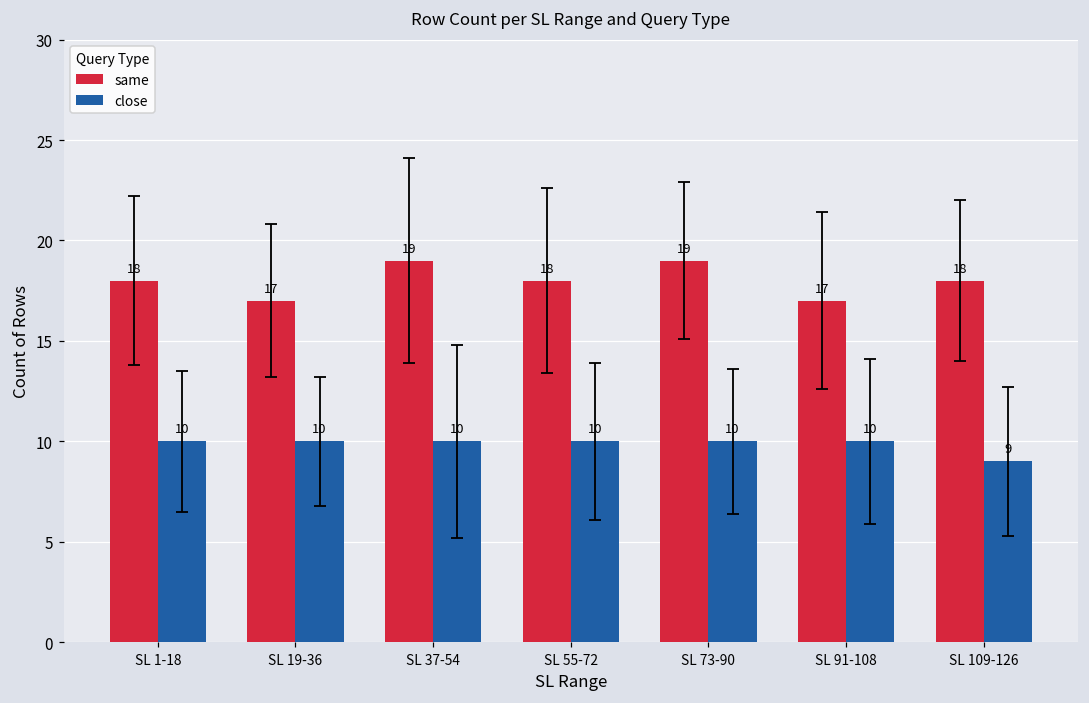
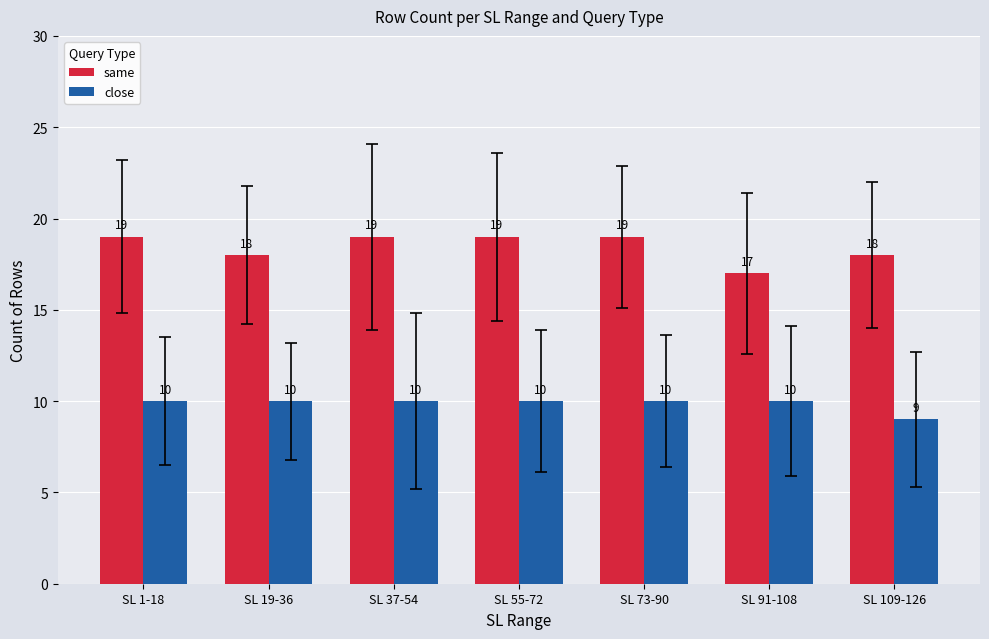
  {
    "same": {
-     "SL 1-18": 18,
-     "SL 19-36": 17,
+     "SL 1-18": 19,
+     "SL 19-36": 18,
      "SL 37-54": 19,
-     "SL 55-72": 18,
+     "SL 55-72": 19,
      "SL 73-90": 19,
      "SL 91-108": 17,
      "SL 109-126": 18
    }
  }
